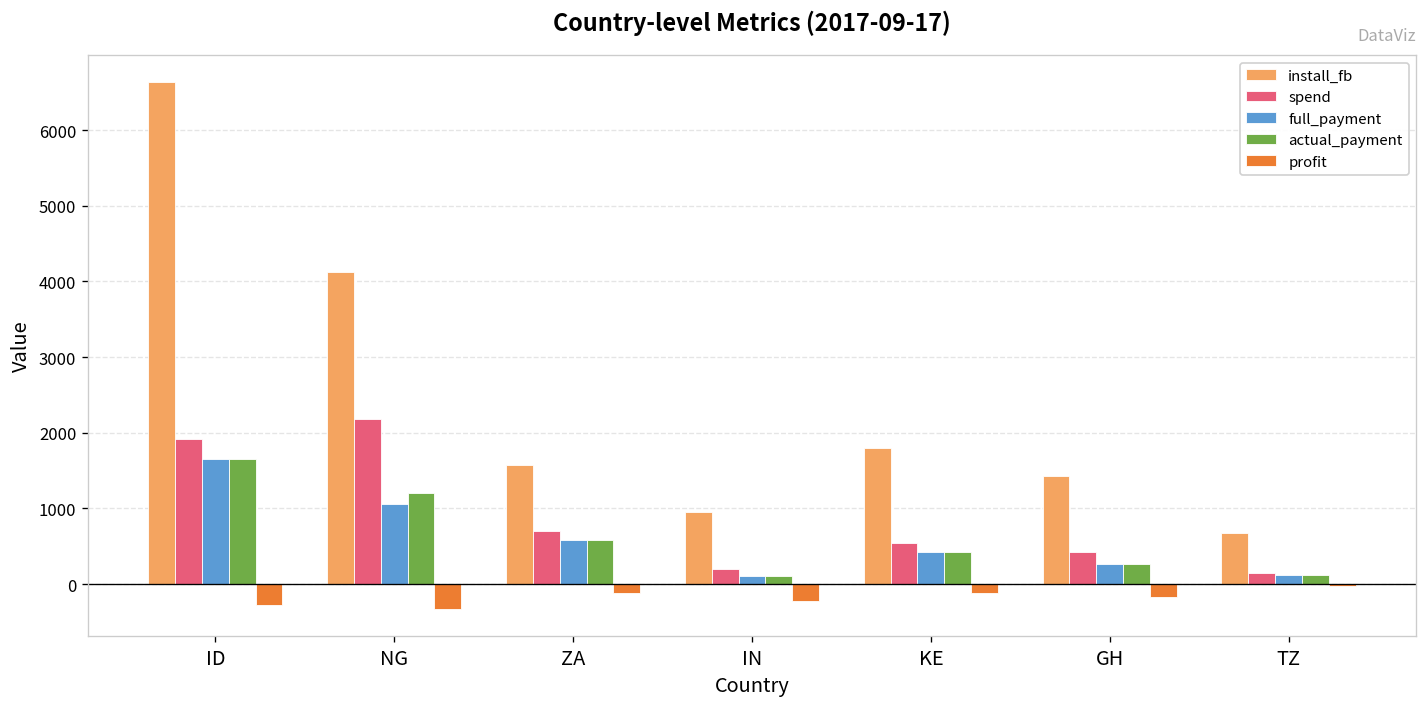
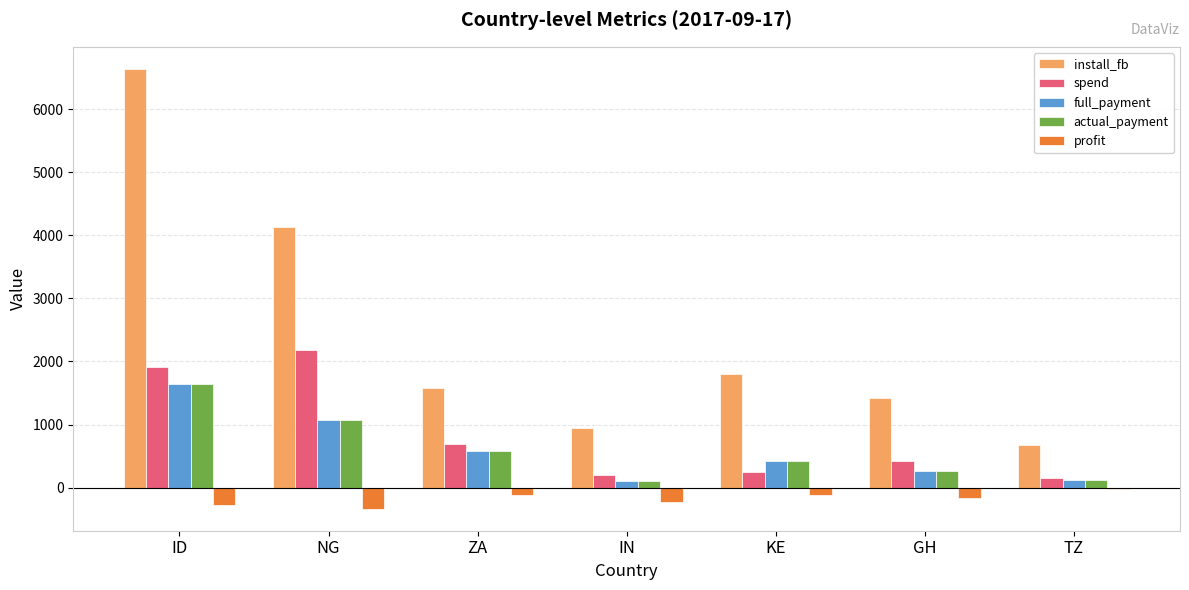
  {
    "install_fb": {
      "ID": 6600,
      "NG": 4100,
      "ZA": 1600,
      "IN": 1000,
      "KE": 1800,
      "GH": 1400,
      "TZ": 700
    },
    "spend": {
      "ID": 1900,
      "NG": 2200,
      "ZA": 700,
      "IN": 200,
-     "KE": 500,
+     "KE": 200,
      "GH": 400,
      "TZ": 200
    },
    "full_payment": {
      "ID": 1600,
      "NG": 1100,
      "ZA": 600,
      "IN": 100,
      "KE": 400,
      "GH": 300,
      "TZ": 100
    },
    "actual_payment": {
      "ID": 1600,
-     "NG": 1200,
+     "NG": 1100,
      "ZA": 600,
      "IN": 100,
      "KE": 400,
      "GH": 300,
      "TZ": 100
    },
    "profit": {
      "ID": -300,
      "NG": -300,
      "ZA": -100,
      "IN": -200,
      "KE": -100,
      "GH": -200
    }
  }
